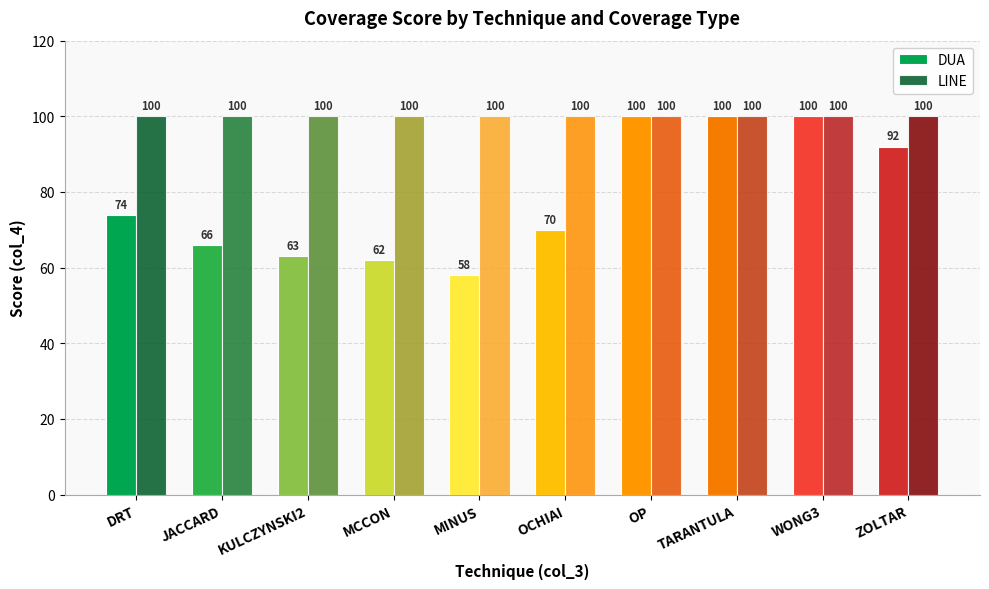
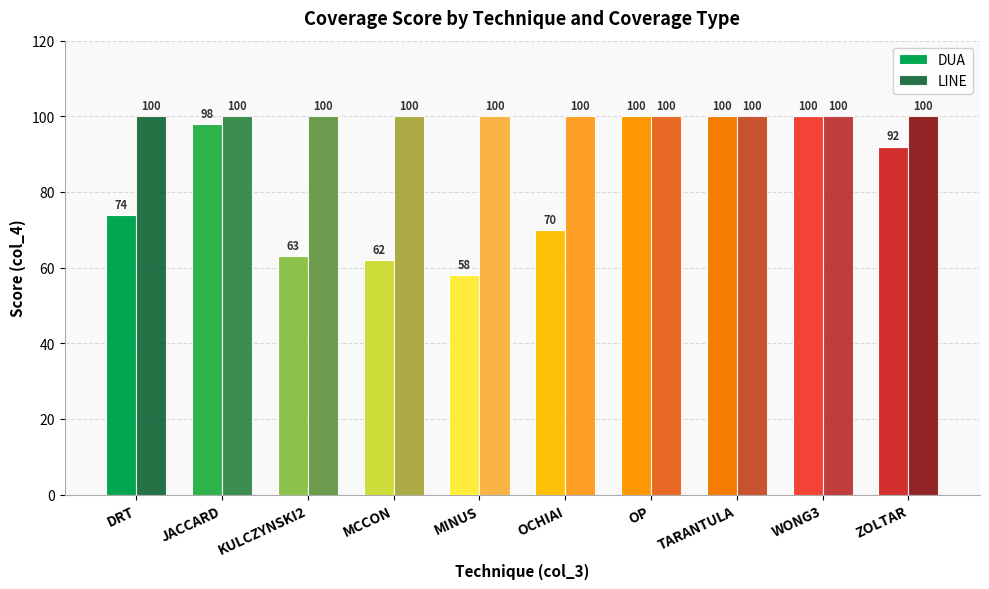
  {
    "DUA": {
      "DRT": 74,
-     "JACCARD": 66,
+     "JACCARD": 98,
      "KULCZYNSKI2": 63,
      "MCCON": 62,
      "MINUS": 58,
      "OCHIAI": 70,
      "OP": 100,
      "TARANTULA": 100,
      "WONG3": 100,
      "ZOLTAR": 92
    },
    "LINE": {
      "DRT": 100,
      "JACCARD": 100,
      "KULCZYNSKI2": 100,
      "MCCON": 100,
      "MINUS": 100,
      "OCHIAI": 100,
      "OP": 100,
      "TARANTULA": 100,
      "WONG3": 100,
      "ZOLTAR": 100
    }
  }
